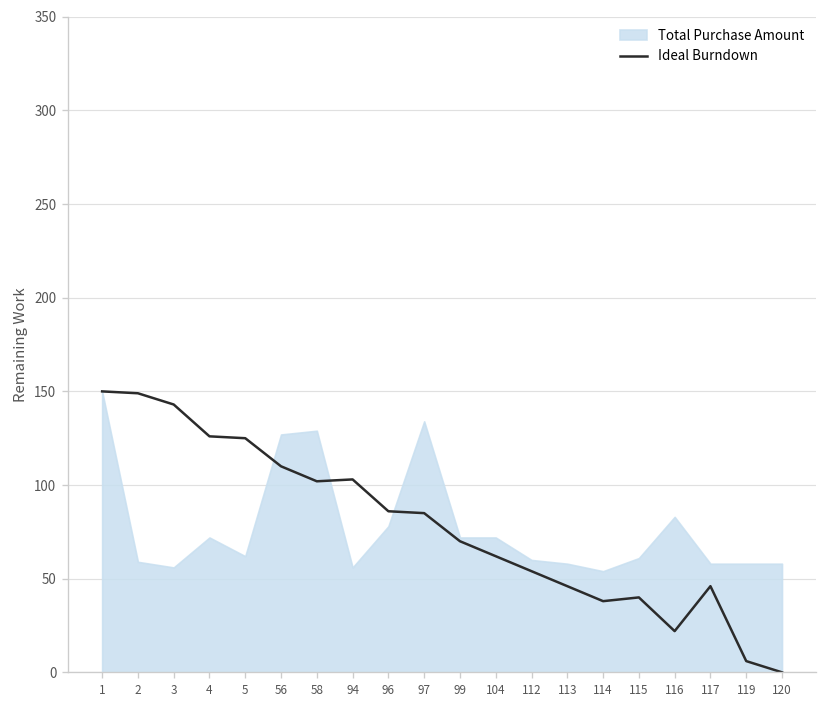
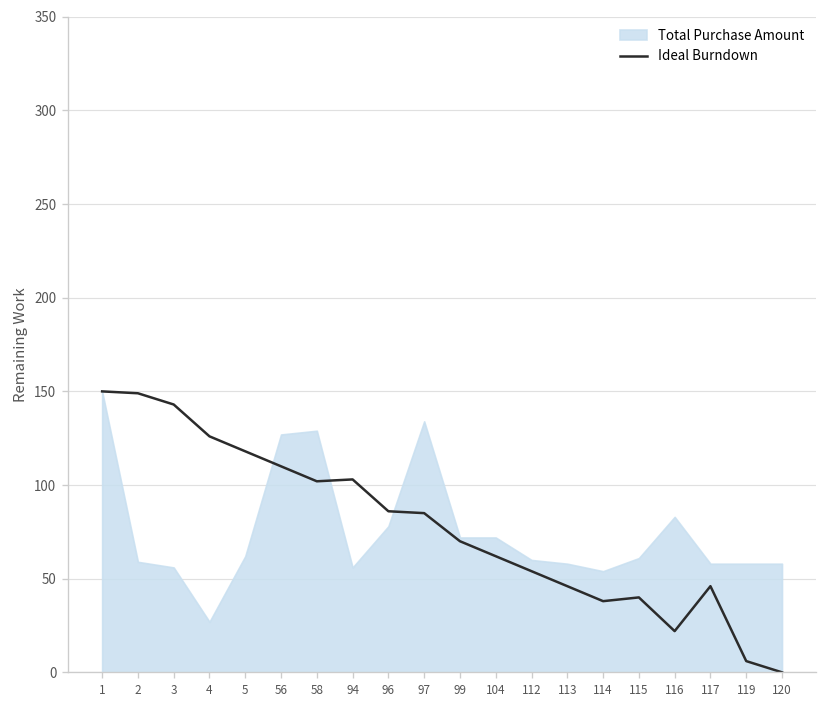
  {
    "Ideal Burndown": {
      "2": 149,
      "3": 143,
      "4": 126,
-     "5": 125,
+     "5": 118,
      "56": 110,
      "58": 102,
      "94": 103,
      "96": 86,
      "97": 85,
      "99": 70,
      "104": 62,
      "112": 54,
      "113": 46,
      "114": 38,
      "115": 40,
      "116": 22,
      "117": 46,
      "119": 6,
      "120": 0
    },
    "Total Purchase Amount": {
      "2": 59,
      "3": 56,
-     "4": 72,
+     "4": 27,
      "5": 62,
      "56": 127,
      "58": 129,
      "94": 56,
      "96": 78,
      "97": 134,
      "99": 72,
      "104": 72,
      "112": 60,
      "113": 58,
      "114": 54,
      "115": 61,
      "116": 83,
      "117": 58,
      "119": 58,
      "120": 58
    }
  }
